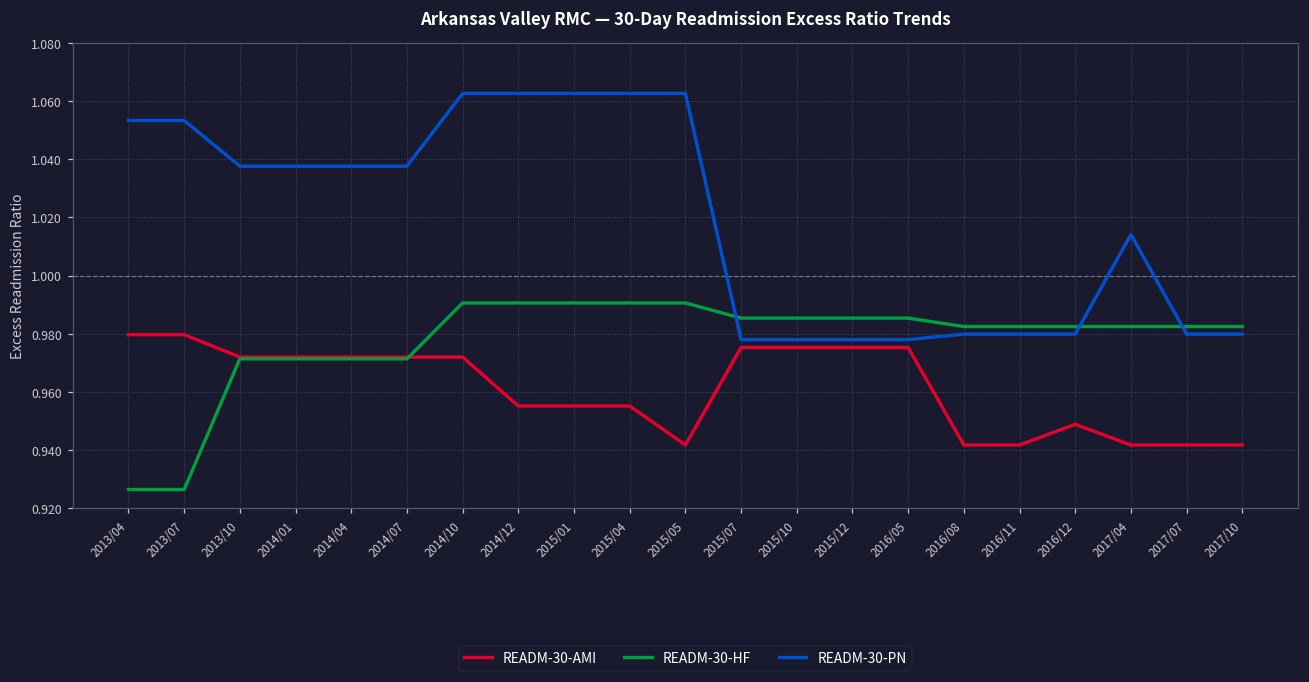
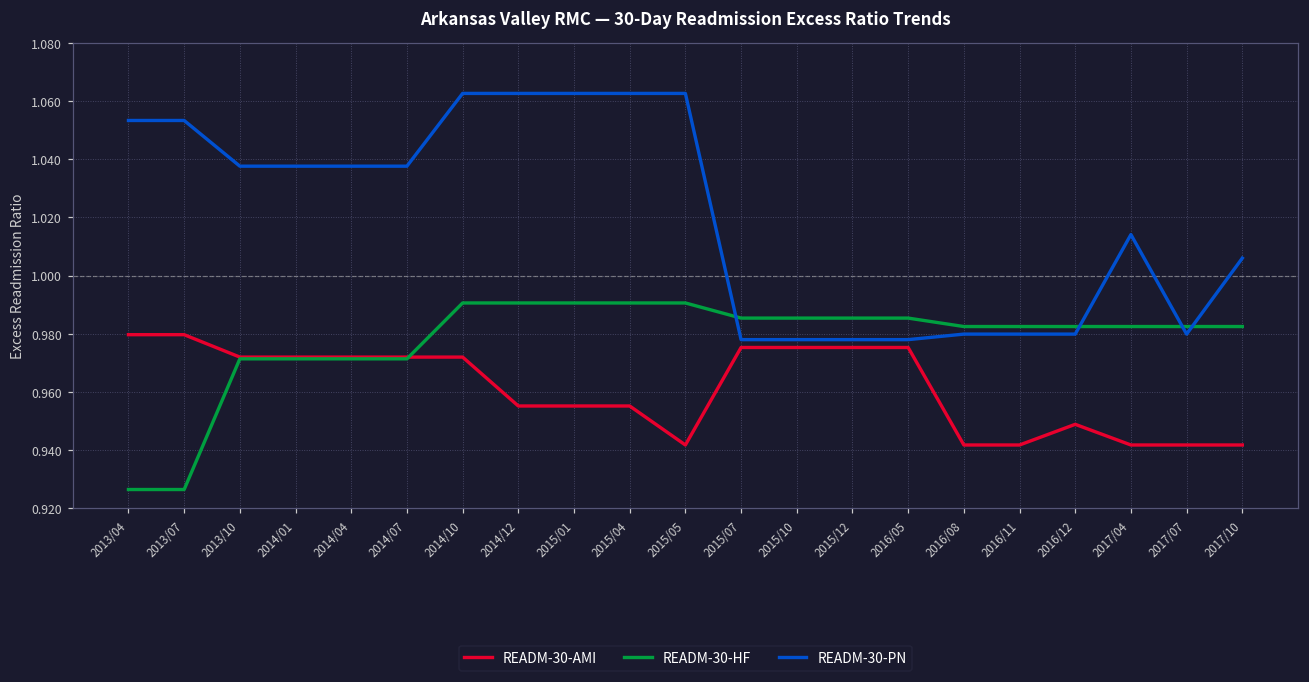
  {
    "READM-30-AMI": {
      "2013/04": 0.980,
      "2013/07": 0.980,
      "2014/10": 0.972,
      "2014/12": 0.955,
      "2015/01": 0.955,
      "2015/04": 0.955,
      "2015/05": 0.942,
      "2015/07": 0.975,
      "2015/10": 0.975,
      "2015/12": 0.975,
      "2016/05": 0.975,
      "2016/08": 0.942,
      "2016/11": 0.942,
      "2016/12": 0.949,
      "2017/04": 0.942,
      "2017/07": 0.942,
      "2017/10": 0.942
    },
    "READM-30-HF": {
      "2013/04": 0.927,
      "2013/07": 0.927,
      "2014/10": 0.991,
      "2014/12": 0.991,
      "2015/01": 0.991,
      "2015/04": 0.991,
      "2015/05": 0.991,
      "2015/07": 0.985,
      "2015/10": 0.985,
      "2015/12": 0.985,
      "2016/05": 0.985,
      "2016/08": 0.983,
      "2016/11": 0.983,
      "2016/12": 0.983,
      "2017/04": 0.983,
      "2017/07": 0.983,
      "2017/10": 0.983
    },
    "READM-30-PN": {
      "2013/04": 1.053,
      "2013/07": 1.053,
      "2013/10": 1.038,
      "2014/01": 1.038,
      "2014/04": 1.038,
      "2014/07": 1.038,
      "2014/10": 1.063,
      "2014/12": 1.063,
      "2015/01": 1.063,
      "2015/04": 1.063,
      "2015/05": 1.063,
      "2015/07": 0.978,
      "2015/10": 0.978,
      "2015/12": 0.978,
      "2016/05": 0.978,
      "2016/08": 0.980,
      "2016/11": 0.980,
      "2016/12": 0.980,
      "2017/04": 1.014,
      "2017/07": 0.980,
-     "2017/10": 0.980
+     "2017/10": 1.006
    }
  }
